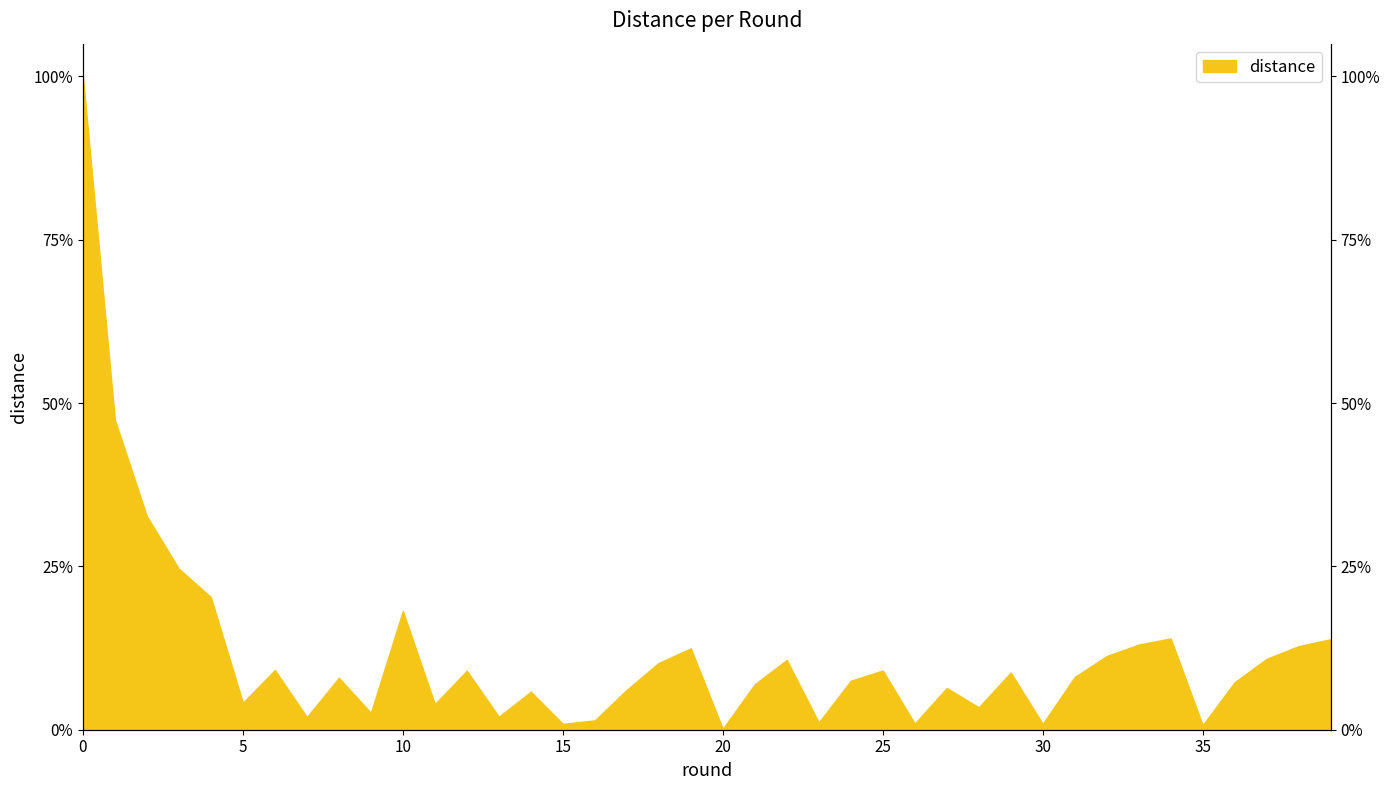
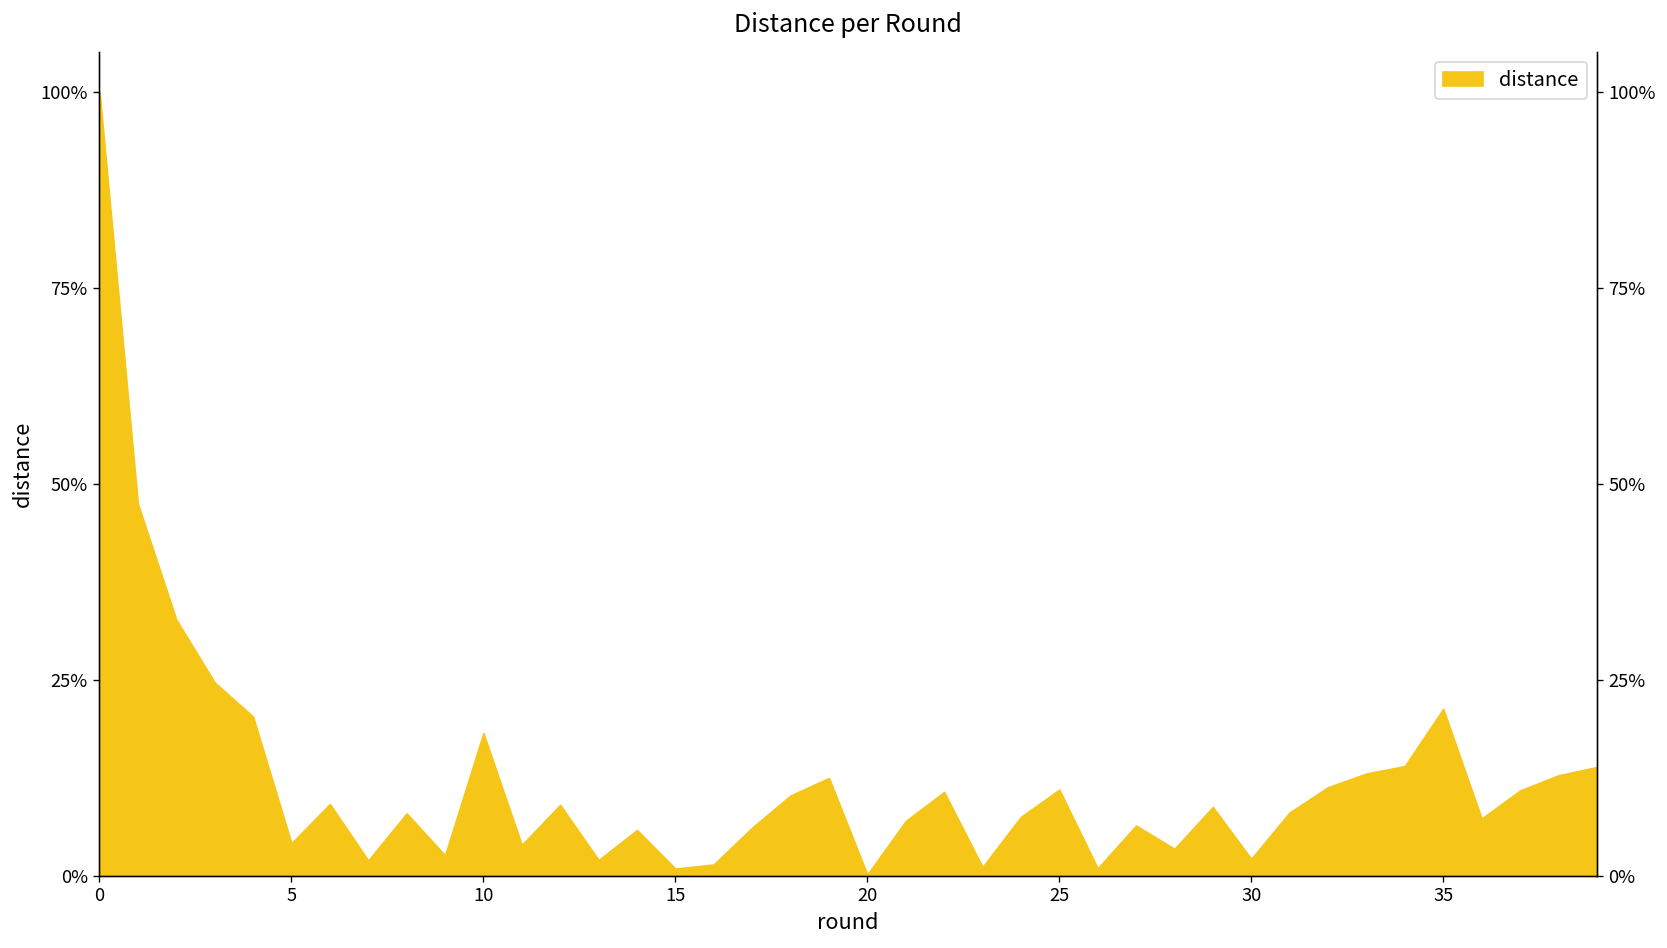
  {
    "0": "100%",
    "5": "4%",
    "10": "18%",
    "15": "1%",
    "20": "0%",
-   "25": "9%",
-   "30": "1%",
-   "35": "1%"
+   "25": "11%",
+   "30": "2%",
+   "35": "21%"
  }
